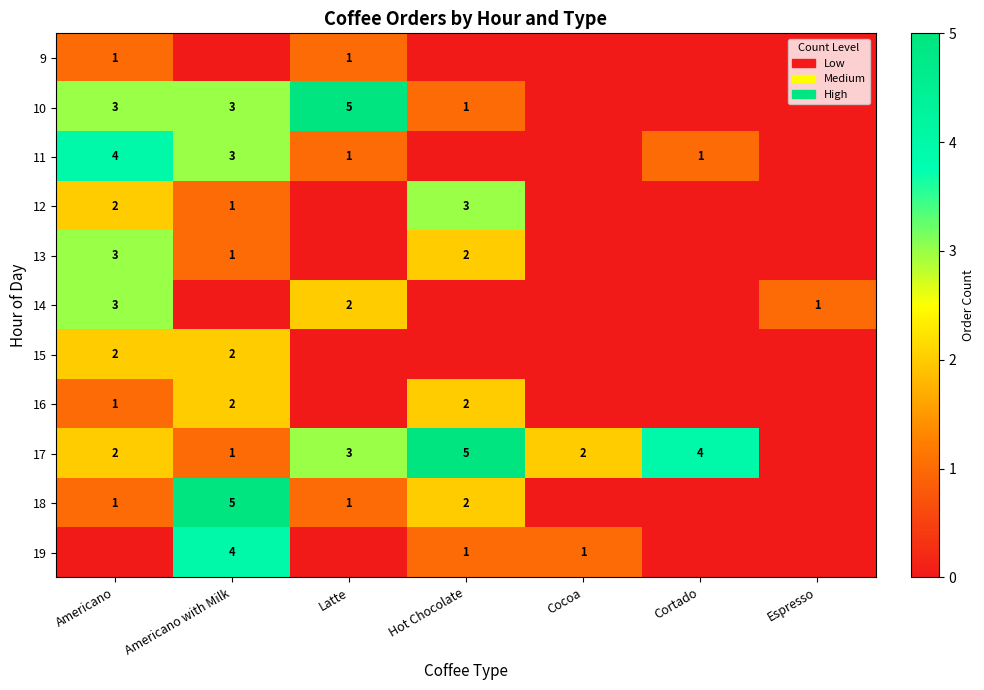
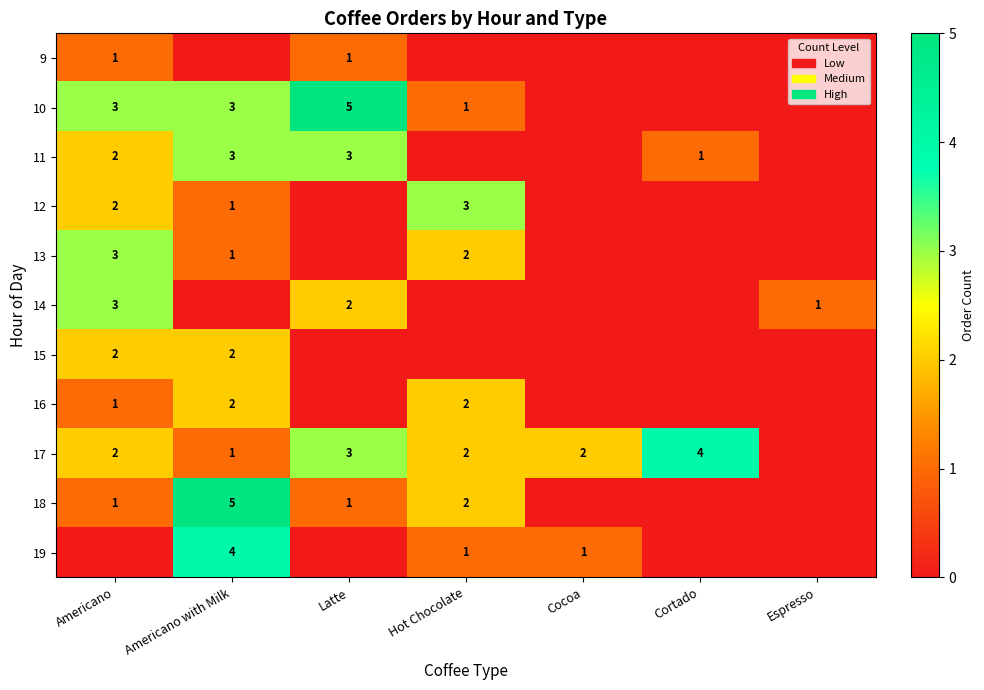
  {
    "9": {
      "Americano": 1,
      "Latte": 1
    },
    "10": {
      "Americano": 3,
      "Americano with Milk": 3,
      "Latte": 5,
      "Hot Chocolate": 1
    },
    "11": {
-     "Americano": 4,
+     "Americano": 2,
      "Americano with Milk": 3,
-     "Latte": 1,
+     "Latte": 3,
      "Cortado": 1
    },
    "12": {
      "Americano": 2,
      "Americano with Milk": 1,
      "Hot Chocolate": 3
    },
    "13": {
      "Americano": 3,
      "Americano with Milk": 1,
      "Hot Chocolate": 2
    },
    "14": {
      "Americano": 3,
      "Latte": 2,
      "Espresso": 1
    },
    "15": {
      "Americano": 2,
      "Americano with Milk": 2
    },
    "16": {
      "Americano": 1,
      "Americano with Milk": 2,
      "Hot Chocolate": 2
    },
    "17": {
      "Americano": 2,
      "Americano with Milk": 1,
      "Latte": 3,
-     "Hot Chocolate": 5,
+     "Hot Chocolate": 2,
      "Cocoa": 2,
      "Cortado": 4
    },
    "18": {
      "Americano": 1,
      "Americano with Milk": 5,
      "Latte": 1,
      "Hot Chocolate": 2
    },
    "19": {
      "Americano with Milk": 4,
      "Hot Chocolate": 1,
      "Cocoa": 1
    }
  }
